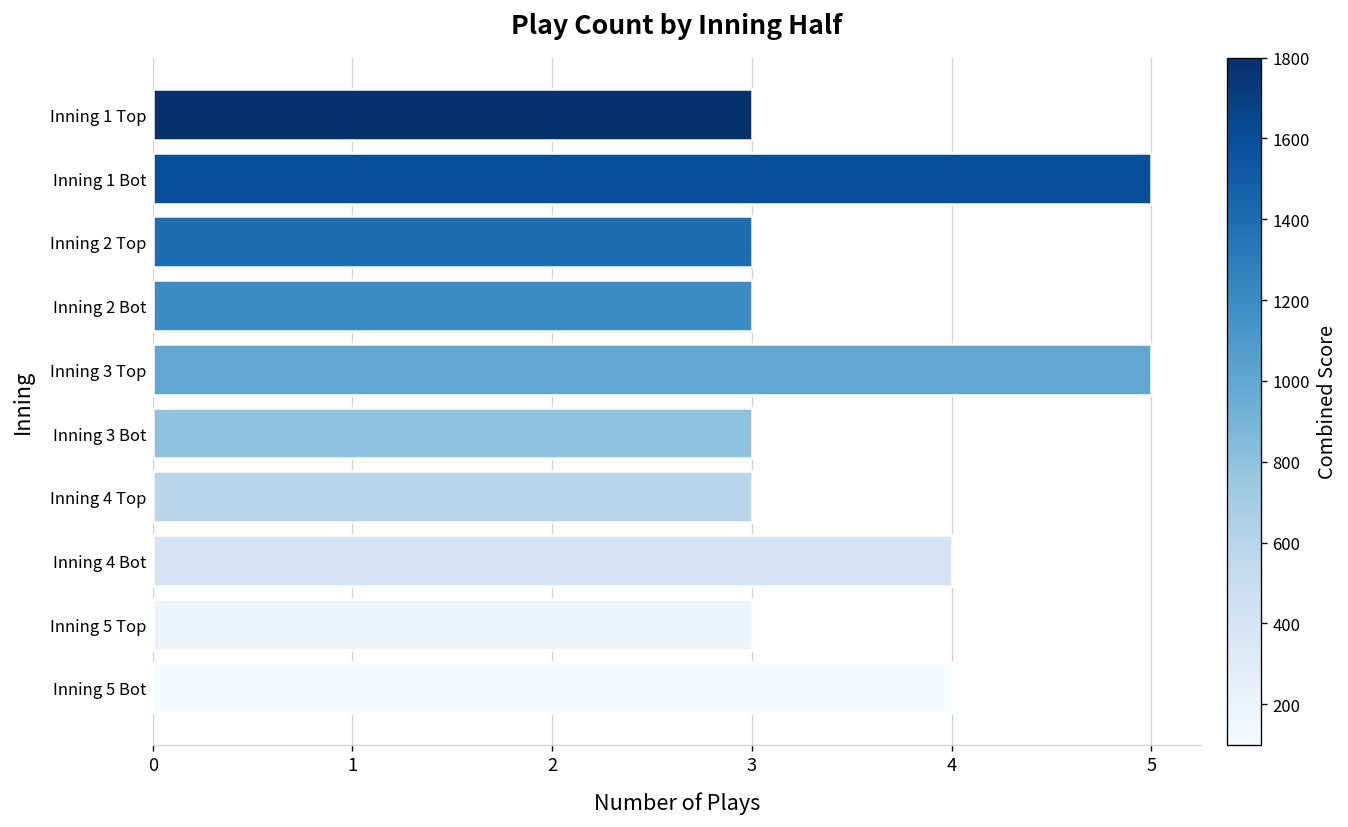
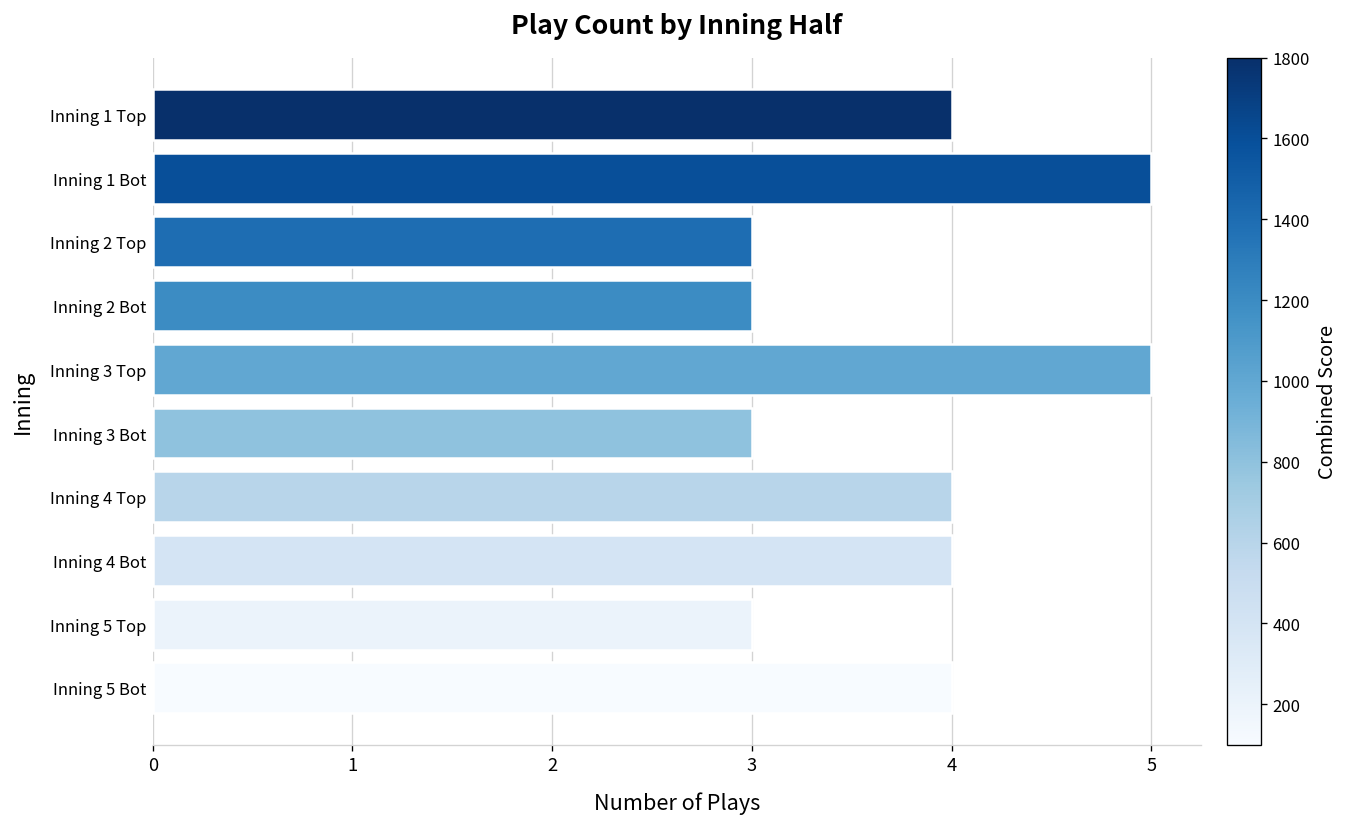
  {
-   "Inning 1 Top": 3,
+   "Inning 1 Top": 4,
    "Inning 1 Bot": 5,
    "Inning 2 Top": 3,
    "Inning 2 Bot": 3,
    "Inning 3 Top": 5,
    "Inning 3 Bot": 3,
-   "Inning 4 Top": 3,
+   "Inning 4 Top": 4,
    "Inning 4 Bot": 4,
    "Inning 5 Top": 3,
    "Inning 5 Bot": 4
  }
